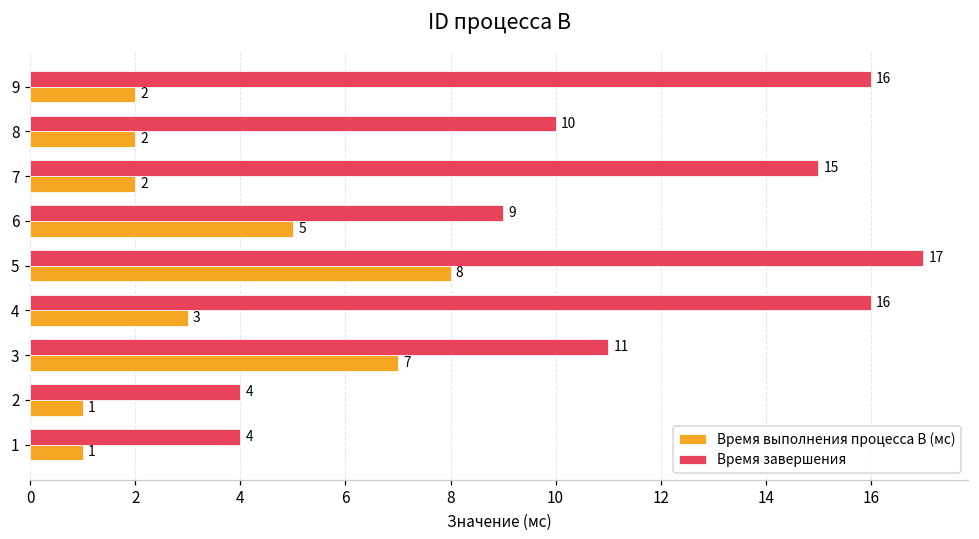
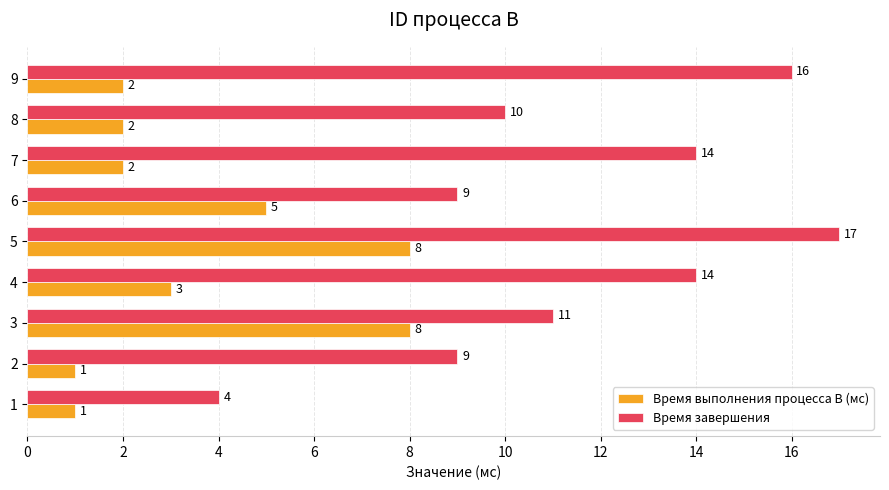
  {
    "Время выполнения процесса В (мс)": {
      "9": 2,
      "8": 2,
      "7": 2,
      "6": 5,
      "5": 8,
      "4": 3,
-     "3": 7,
+     "3": 8,
      "2": 1,
      "1": 1
    },
    "Время завершения": {
      "9": 16,
      "8": 10,
-     "7": 15,
+     "7": 14,
      "6": 9,
      "5": 17,
-     "4": 16,
+     "4": 14,
      "3": 11,
-     "2": 4,
+     "2": 9,
      "1": 4
    }
  }
